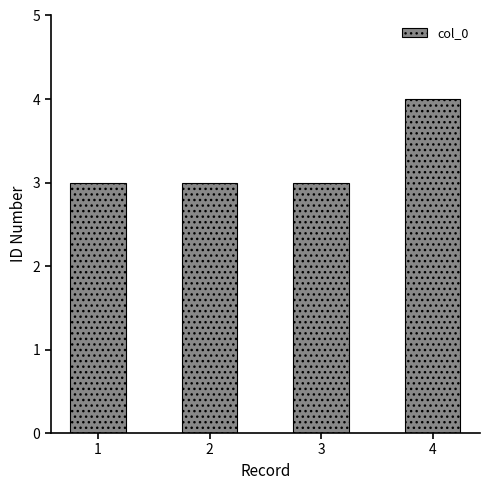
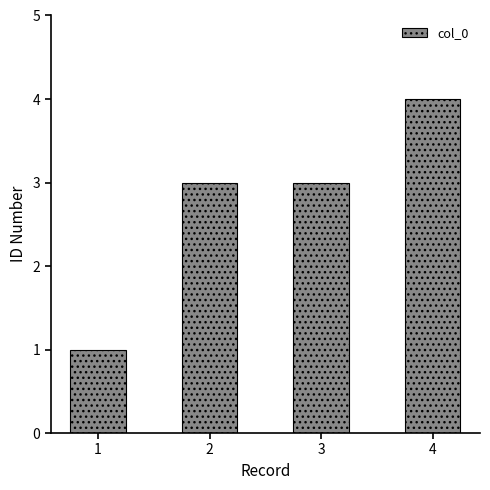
  {
-   "1": 3,
+   "1": 1,
    "2": 3,
    "3": 3,
    "4": 4
  }
